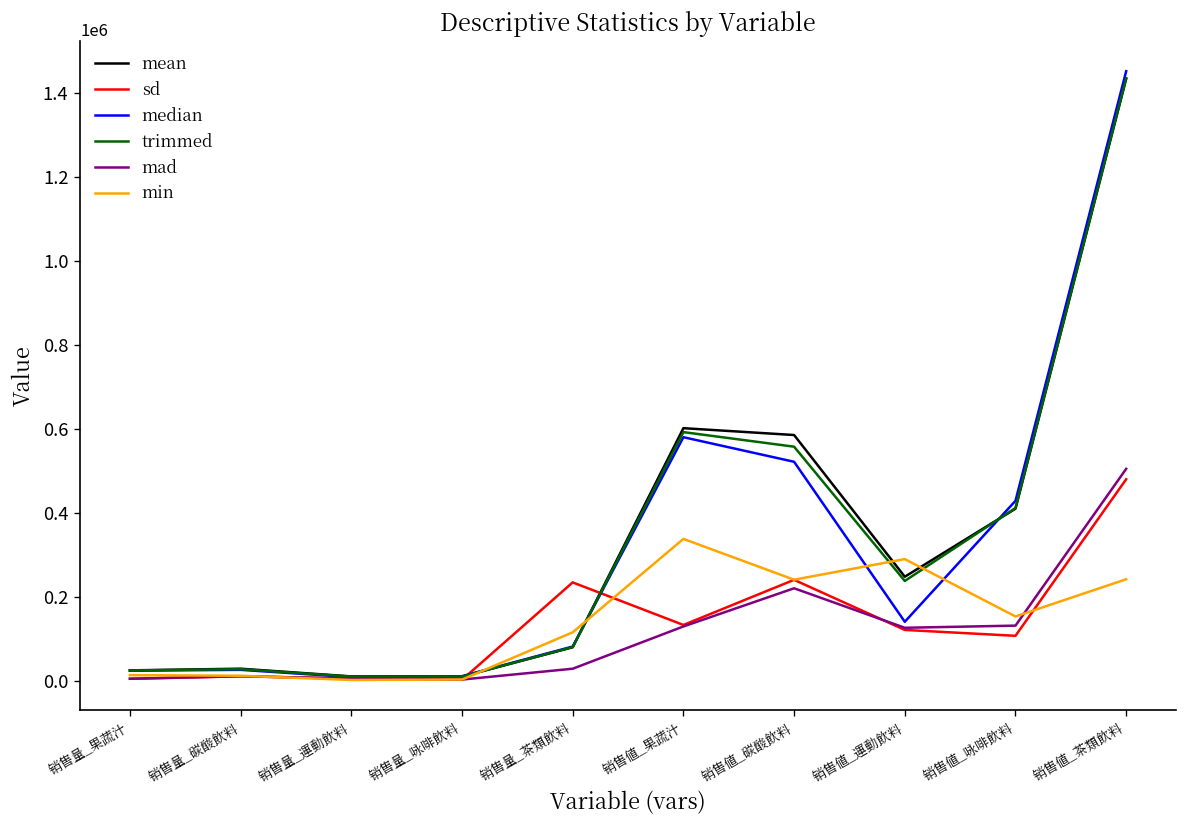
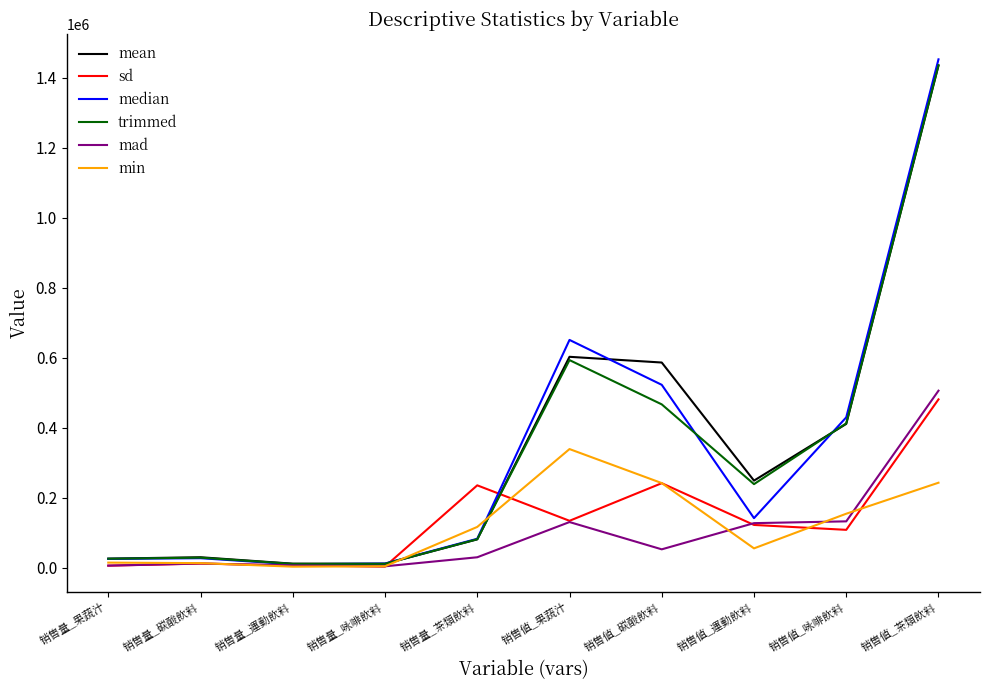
  {
    "mean": {
      "销售値_果蔬汁": 600000,
      "销售値_碳酸飲料": 590000,
      "销售値_運動飲料": 250000
    },
    "sd": {
      "销售量_茶類飲料": 240000,
      "销售値_咏啡飲料": 110000,
      "销售値_茶類飲料": 480000
    },
    "median": {
-     "销售値_果蔬汁": 580000,
+     "销售値_果蔬汁": 650000,
      "销售値_碳酸飲料": 520000,
      "销售値_運動飲料": 140000,
      "销售値_咏啡飲料": 430000,
      "销售値_茶類飲料": 1450000
    },
    "trimmed": {
      "销售値_果蔬汁": 590000,
-     "销售値_碳酸飲料": 560000,
+     "销售値_碳酸飲料": 470000,
      "销售値_運動飲料": 240000
    },
    "mad": {
      "销售量_茶類飲料": 30000,
-     "销售値_碳酸飲料": 220000,
+     "销售値_碳酸飲料": 50000,
      "销售値_咏啡飲料": 130000,
      "销售値_茶類飲料": 510000
    },
    "min": {
      "销售量_果蔬汁": 10000,
      "销售量_茶類飲料": 120000,
      "销售値_果蔬汁": 340000,
-     "销售値_運動飲料": 290000,
+     "销售値_運動飲料": 50000,
      "销售値_咏啡飲料": 150000,
      "销售値_茶類飲料": 240000
    }
  }
